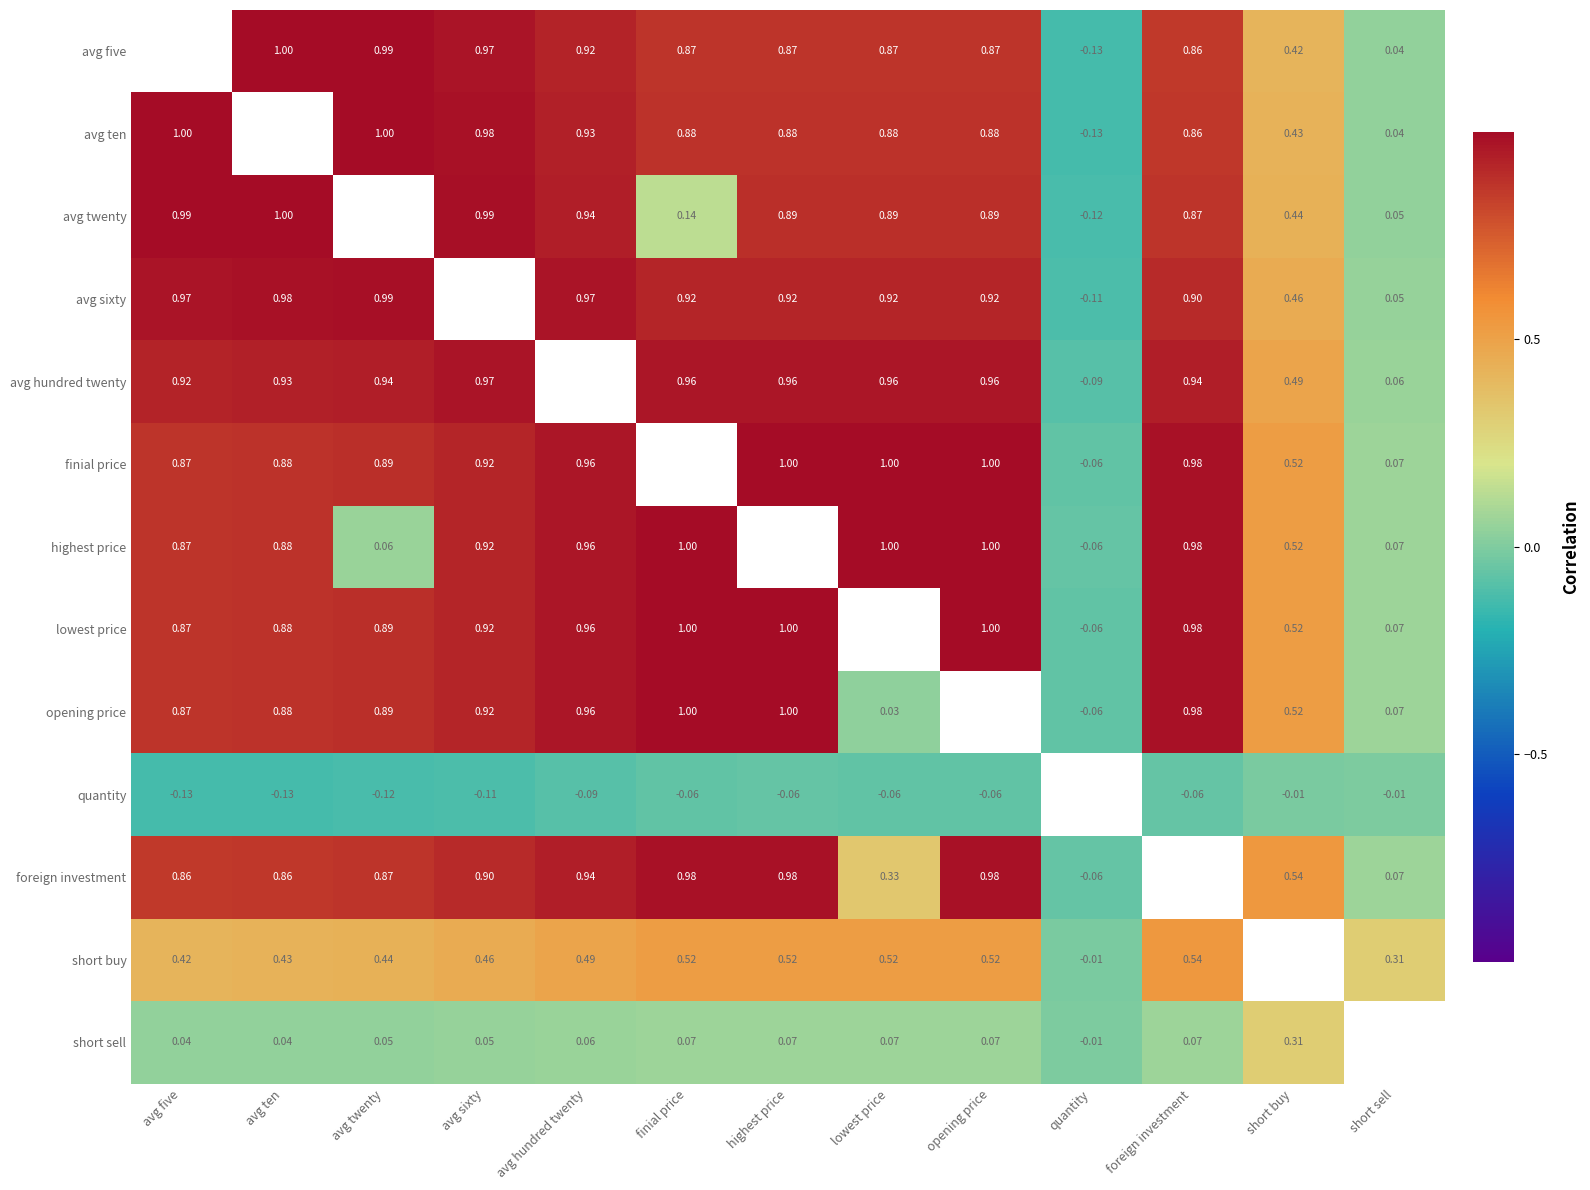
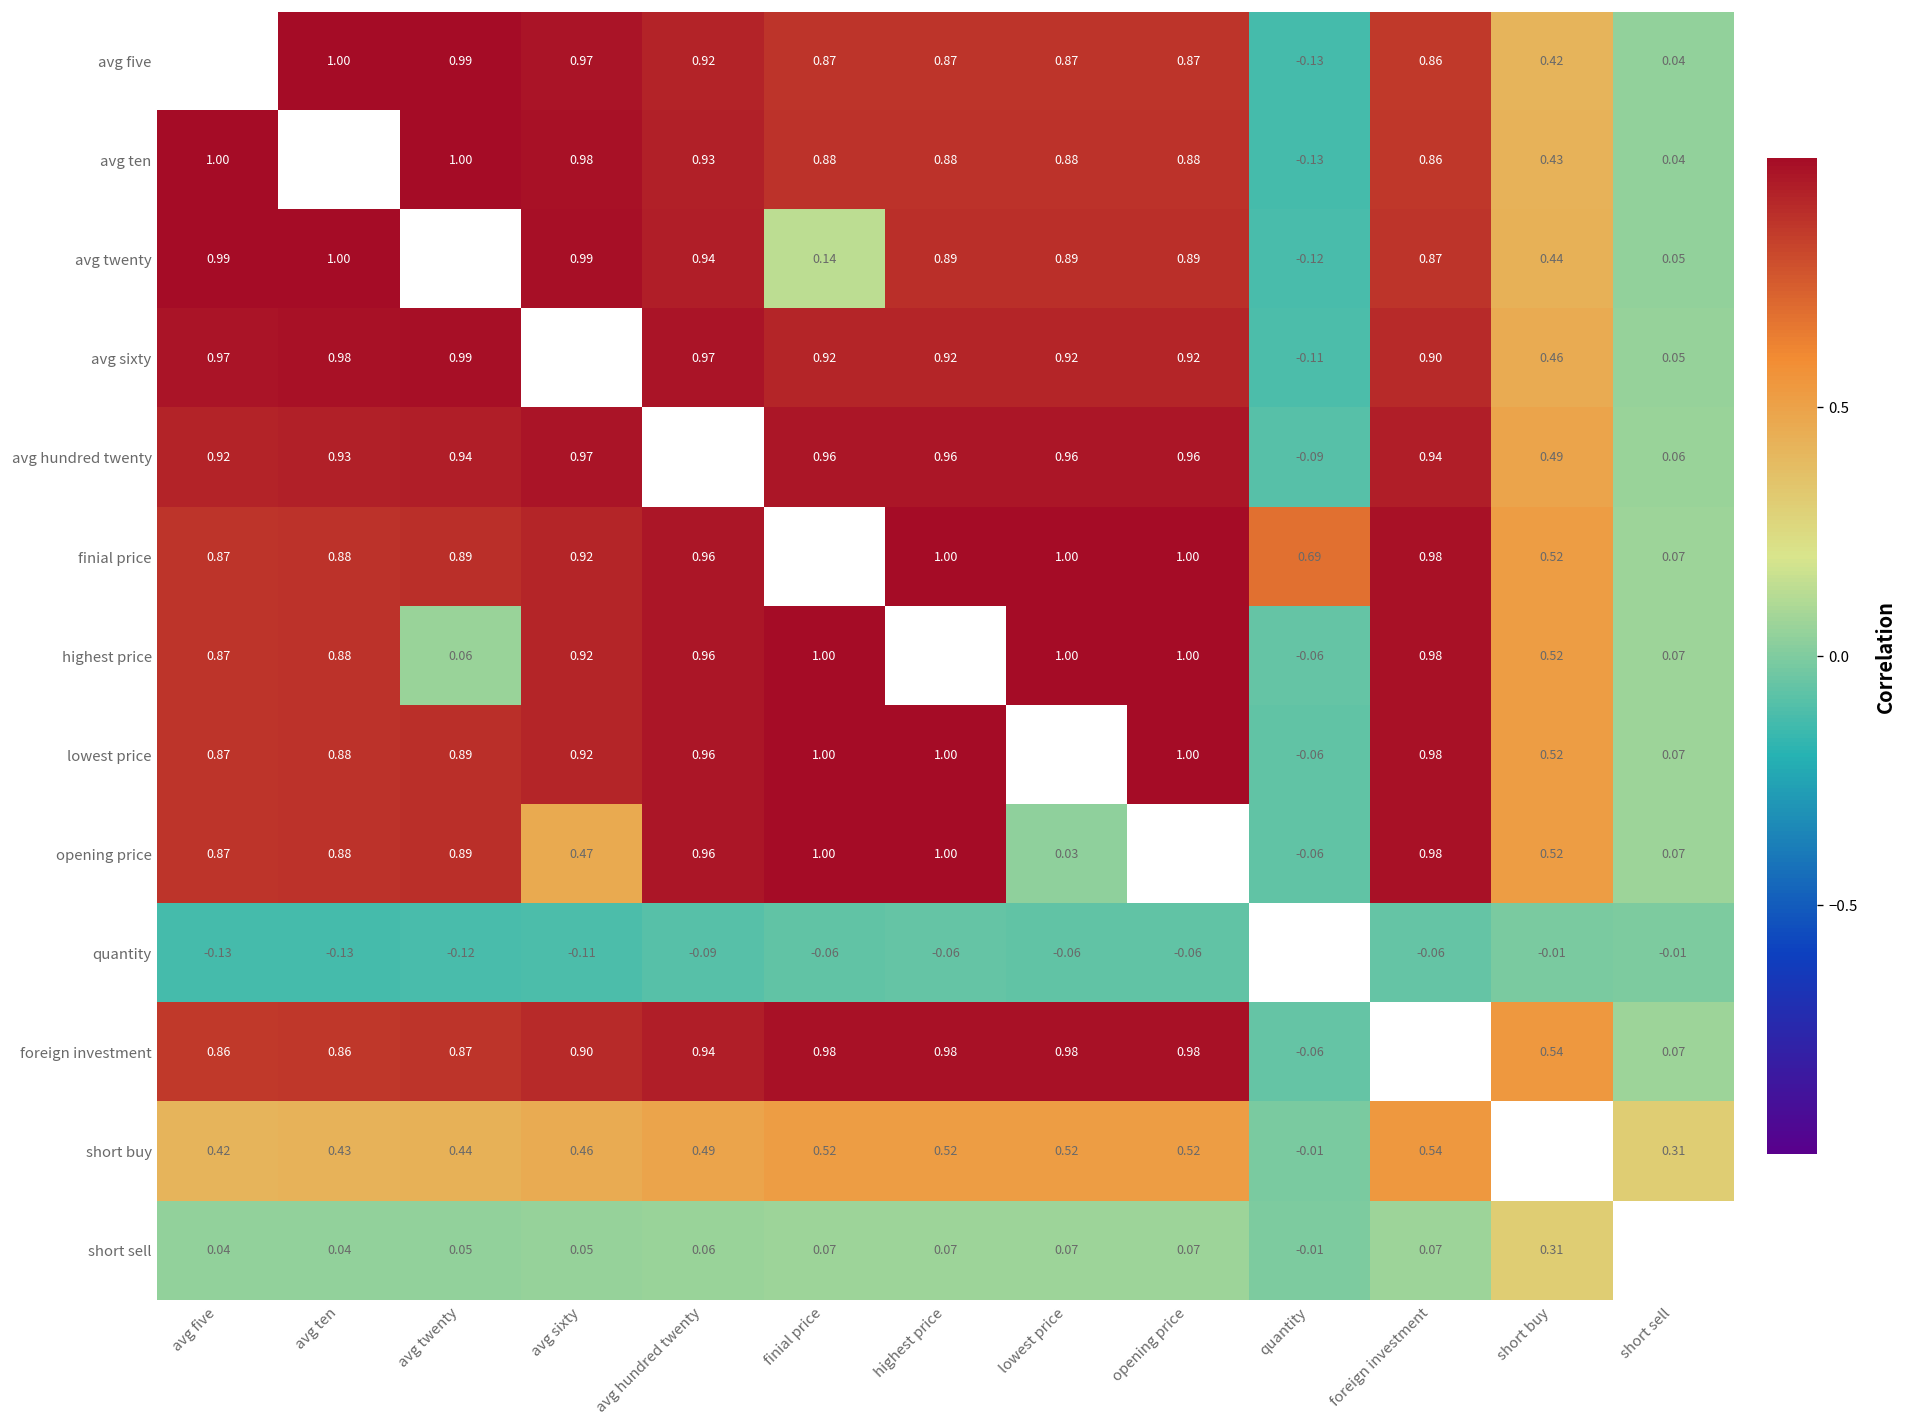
  {
    "avg five": {
      "avg ten": 1.00,
      "avg twenty": 0.99,
      "avg sixty": 0.97,
      "avg hundred twenty": 0.92,
      "finial price": 0.87,
      "highest price": 0.87,
      "lowest price": 0.87,
      "opening price": 0.87,
      "quantity": -0.13,
      "foreign investment": 0.86,
      "short buy": 0.42,
      "short sell": 0.04
    },
    "avg ten": {
      "avg five": 1.00,
      "avg twenty": 1.00,
      "avg sixty": 0.98,
      "avg hundred twenty": 0.93,
      "finial price": 0.88,
      "highest price": 0.88,
      "lowest price": 0.88,
      "opening price": 0.88,
      "quantity": -0.13,
      "foreign investment": 0.86,
      "short buy": 0.43,
      "short sell": 0.04
    },
    "avg twenty": {
      "avg five": 0.99,
      "avg ten": 1.00,
      "avg sixty": 0.99,
      "avg hundred twenty": 0.94,
      "finial price": 0.14,
      "highest price": 0.89,
      "lowest price": 0.89,
      "opening price": 0.89,
      "quantity": -0.12,
      "foreign investment": 0.87,
      "short buy": 0.44,
      "short sell": 0.05
    },
    "avg sixty": {
      "avg five": 0.97,
      "avg ten": 0.98,
      "avg twenty": 0.99,
      "avg hundred twenty": 0.97,
      "finial price": 0.92,
      "highest price": 0.92,
      "lowest price": 0.92,
      "opening price": 0.92,
      "quantity": -0.11,
      "foreign investment": 0.90,
      "short buy": 0.46,
      "short sell": 0.05
    },
    "avg hundred twenty": {
      "avg five": 0.92,
      "avg ten": 0.93,
      "avg twenty": 0.94,
      "avg sixty": 0.97,
      "finial price": 0.96,
      "highest price": 0.96,
      "lowest price": 0.96,
      "opening price": 0.96,
      "quantity": -0.09,
      "foreign investment": 0.94,
      "short buy": 0.49,
      "short sell": 0.06
    },
    "finial price": {
      "avg five": 0.87,
      "avg ten": 0.88,
      "avg twenty": 0.89,
      "avg sixty": 0.92,
      "avg hundred twenty": 0.96,
      "highest price": 1.00,
      "lowest price": 1.00,
      "opening price": 1.00,
-     "quantity": -0.06,
+     "quantity": 0.69,
      "foreign investment": 0.98,
      "short buy": 0.52,
      "short sell": 0.07
    },
    "highest price": {
      "avg five": 0.87,
      "avg ten": 0.88,
      "avg twenty": 0.06,
      "avg sixty": 0.92,
      "avg hundred twenty": 0.96,
      "finial price": 1.00,
      "lowest price": 1.00,
      "opening price": 1.00,
      "quantity": -0.06,
      "foreign investment": 0.98,
      "short buy": 0.52,
      "short sell": 0.07
    },
    "lowest price": {
      "avg five": 0.87,
      "avg ten": 0.88,
      "avg twenty": 0.89,
      "avg sixty": 0.92,
      "avg hundred twenty": 0.96,
      "finial price": 1.00,
      "highest price": 1.00,
      "opening price": 1.00,
      "quantity": -0.06,
      "foreign investment": 0.98,
      "short buy": 0.52,
      "short sell": 0.07
    },
    "opening price": {
      "avg five": 0.87,
      "avg ten": 0.88,
      "avg twenty": 0.89,
-     "avg sixty": 0.92,
+     "avg sixty": 0.47,
      "avg hundred twenty": 0.96,
      "finial price": 1.00,
      "highest price": 1.00,
      "lowest price": 0.03,
      "quantity": -0.06,
      "foreign investment": 0.98,
      "short buy": 0.52,
      "short sell": 0.07
    },
    "quantity": {
      "avg five": -0.13,
      "avg ten": -0.13,
      "avg twenty": -0.12,
      "avg sixty": -0.11,
      "avg hundred twenty": -0.09,
      "finial price": -0.06,
      "highest price": -0.06,
      "lowest price": -0.06,
      "opening price": -0.06,
      "foreign investment": -0.06,
      "short buy": -0.01,
      "short sell": -0.01
    },
    "foreign investment": {
      "avg five": 0.86,
      "avg ten": 0.86,
      "avg twenty": 0.87,
      "avg sixty": 0.90,
      "avg hundred twenty": 0.94,
      "finial price": 0.98,
      "highest price": 0.98,
-     "lowest price": 0.33,
+     "lowest price": 0.98,
      "opening price": 0.98,
      "quantity": -0.06,
      "short buy": 0.54,
      "short sell": 0.07
    },
    "short buy": {
      "avg five": 0.42,
      "avg ten": 0.43,
      "avg twenty": 0.44,
      "avg sixty": 0.46,
      "avg hundred twenty": 0.49,
      "finial price": 0.52,
      "highest price": 0.52,
      "lowest price": 0.52,
      "opening price": 0.52,
      "quantity": -0.01,
      "foreign investment": 0.54,
      "short sell": 0.31
    },
    "short sell": {
      "avg five": 0.04,
      "avg ten": 0.04,
      "avg twenty": 0.05,
      "avg sixty": 0.05,
      "avg hundred twenty": 0.06,
      "finial price": 0.07,
      "highest price": 0.07,
      "lowest price": 0.07,
      "opening price": 0.07,
      "quantity": -0.01,
      "foreign investment": 0.07,
      "short buy": 0.31
    }
  }
